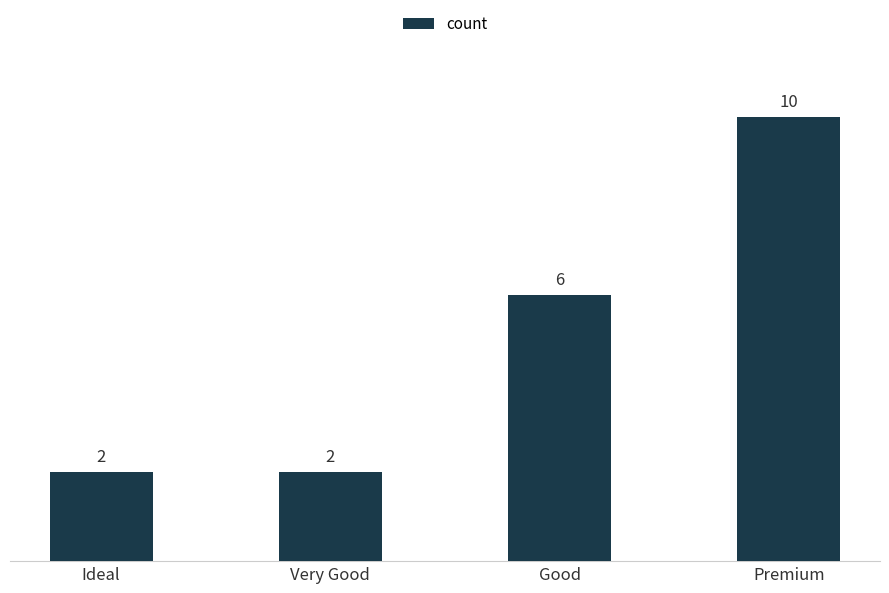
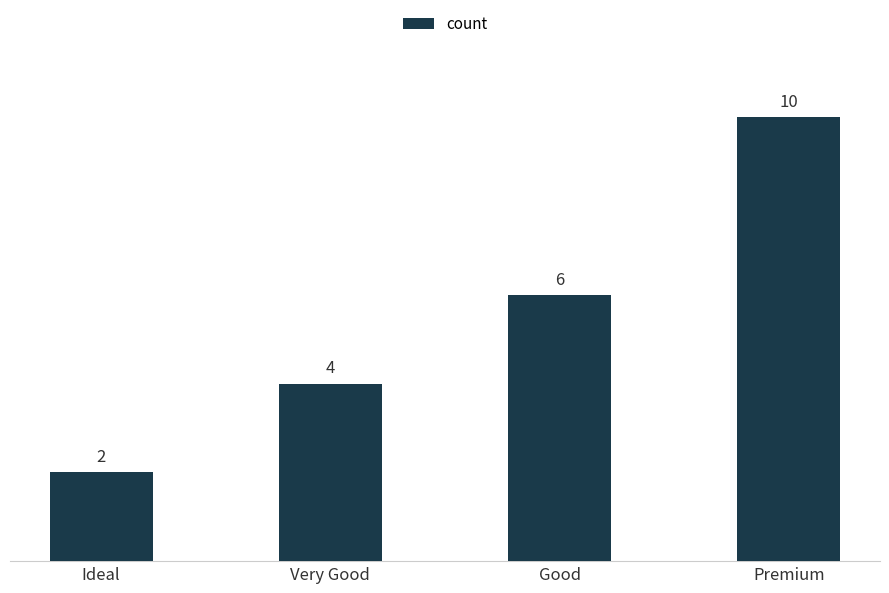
  {
    "Ideal": 2,
-   "Very Good": 2,
+   "Very Good": 4,
    "Good": 6,
    "Premium": 10
  }
